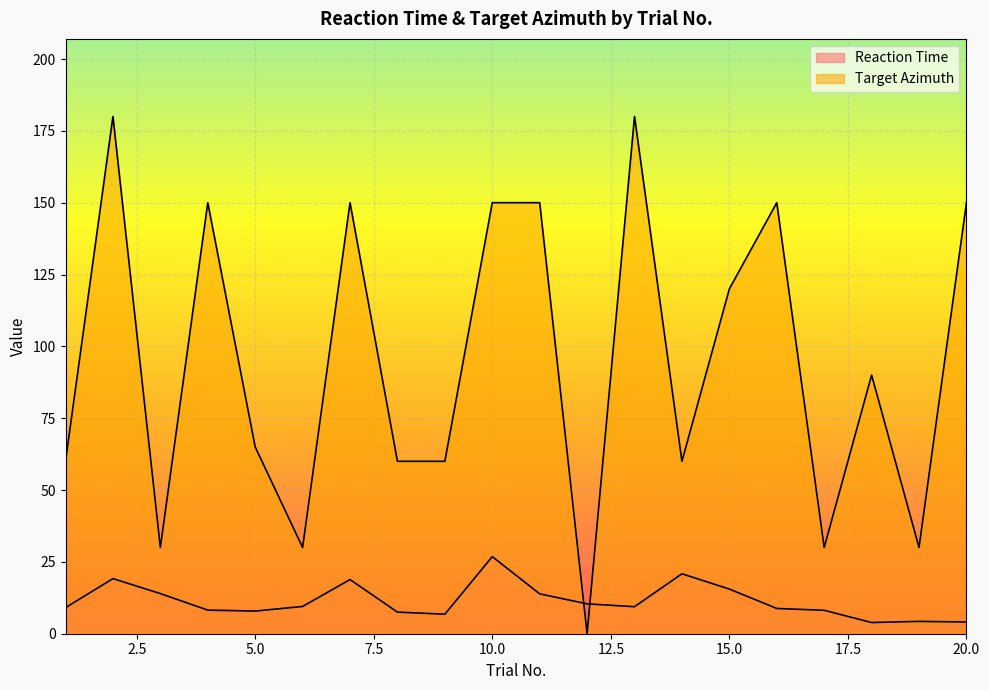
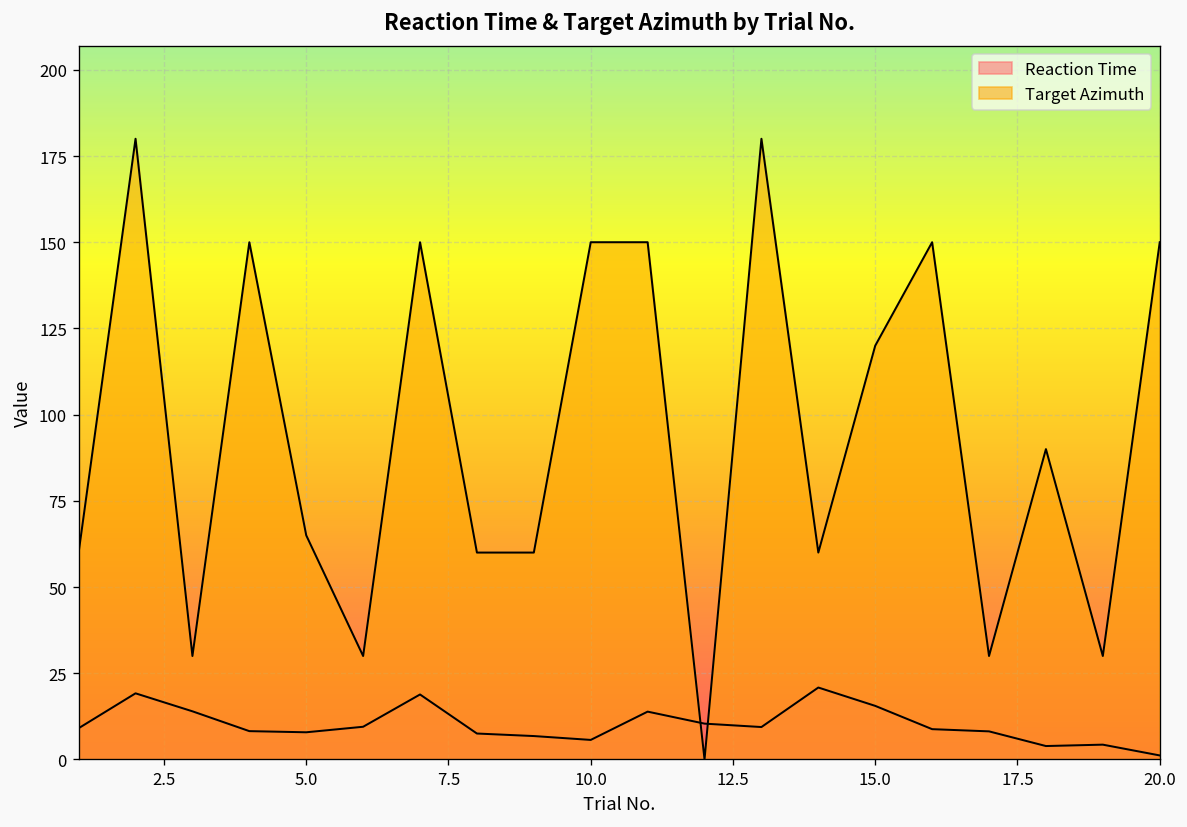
  {
    "Reaction Time": {
      "5.0": 8,
-     "10.0": 27,
+     "10.0": 6,
      "15.0": 16,
-     "20.0": 4
+     "20.0": 1
    },
    "Target Azimuth": {
      "5.0": 65,
      "10.0": 150,
      "15.0": 120,
      "20.0": 150
    }
  }
